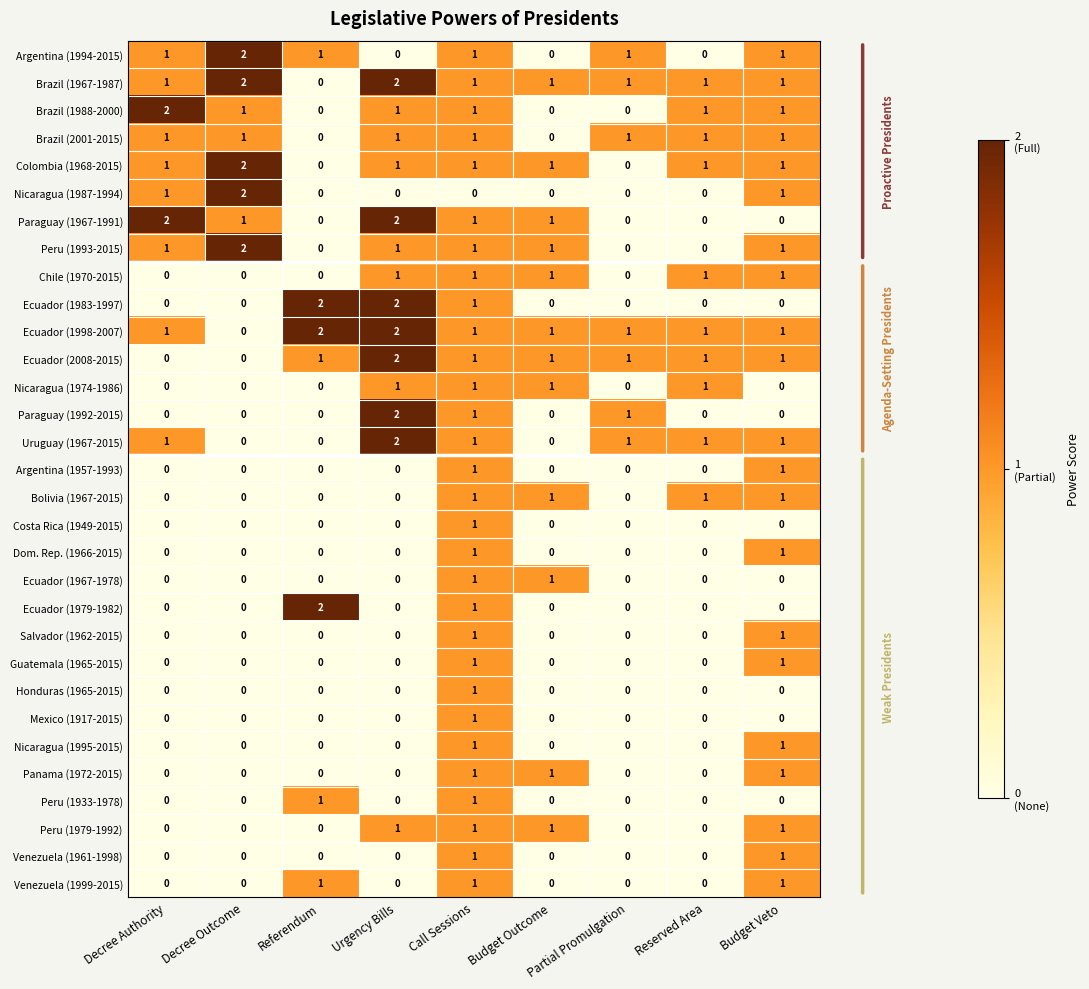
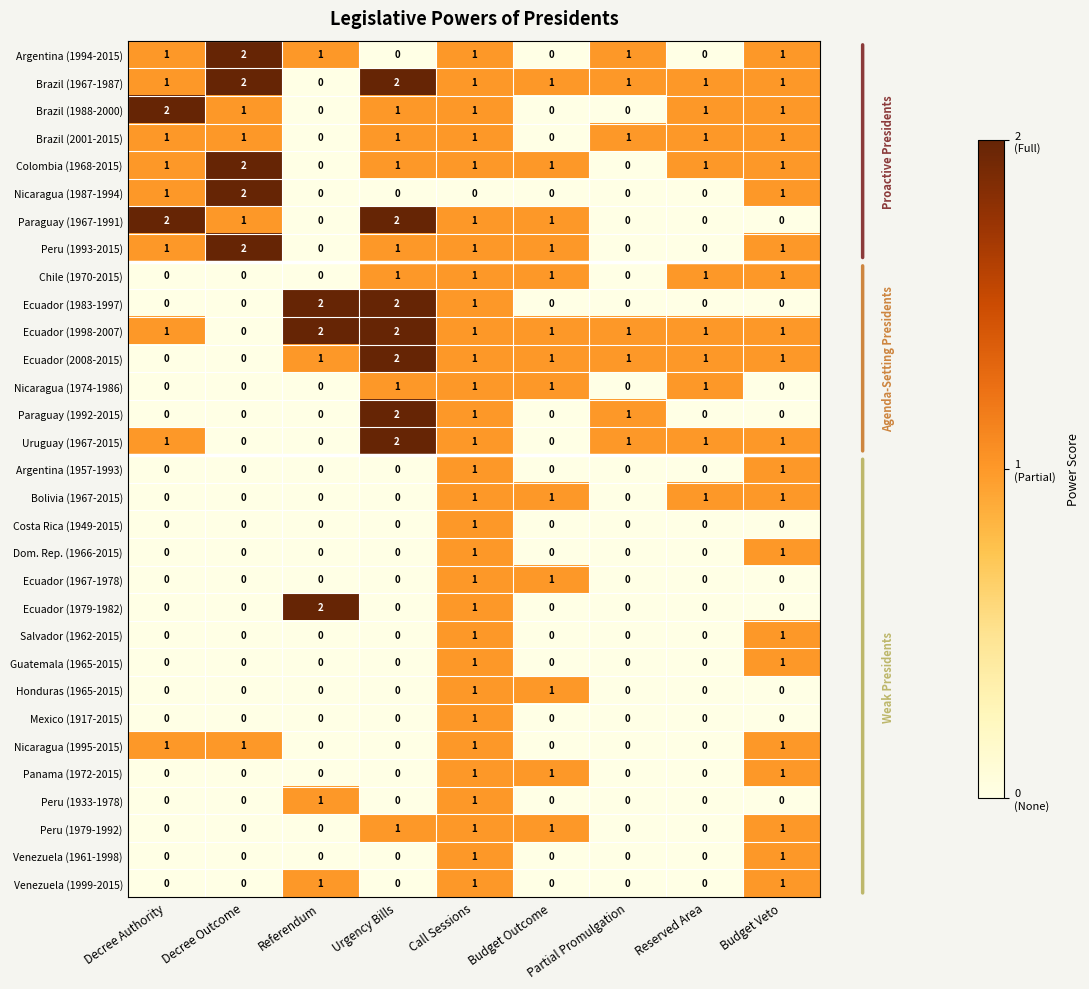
  {
    "Honduras (1965-2015)": {
      "Decree Authority": 0,
      "Decree Outcome": 0,
      "Referendum": 0,
      "Urgency Bills": 0,
      "Call Sessions": 1,
-     "Budget Outcome": 0,
+     "Budget Outcome": 1,
      "Partial Promulgation": 0,
      "Reserved Area": 0,
      "Budget Veto": 0
    },
    "Nicaragua (1995-2015)": {
-     "Decree Authority": 0,
-     "Decree Outcome": 0,
+     "Decree Authority": 1,
+     "Decree Outcome": 1,
      "Referendum": 0,
      "Urgency Bills": 0,
      "Call Sessions": 1,
      "Budget Outcome": 0,
      "Partial Promulgation": 0,
      "Reserved Area": 0,
      "Budget Veto": 1
    }
  }
